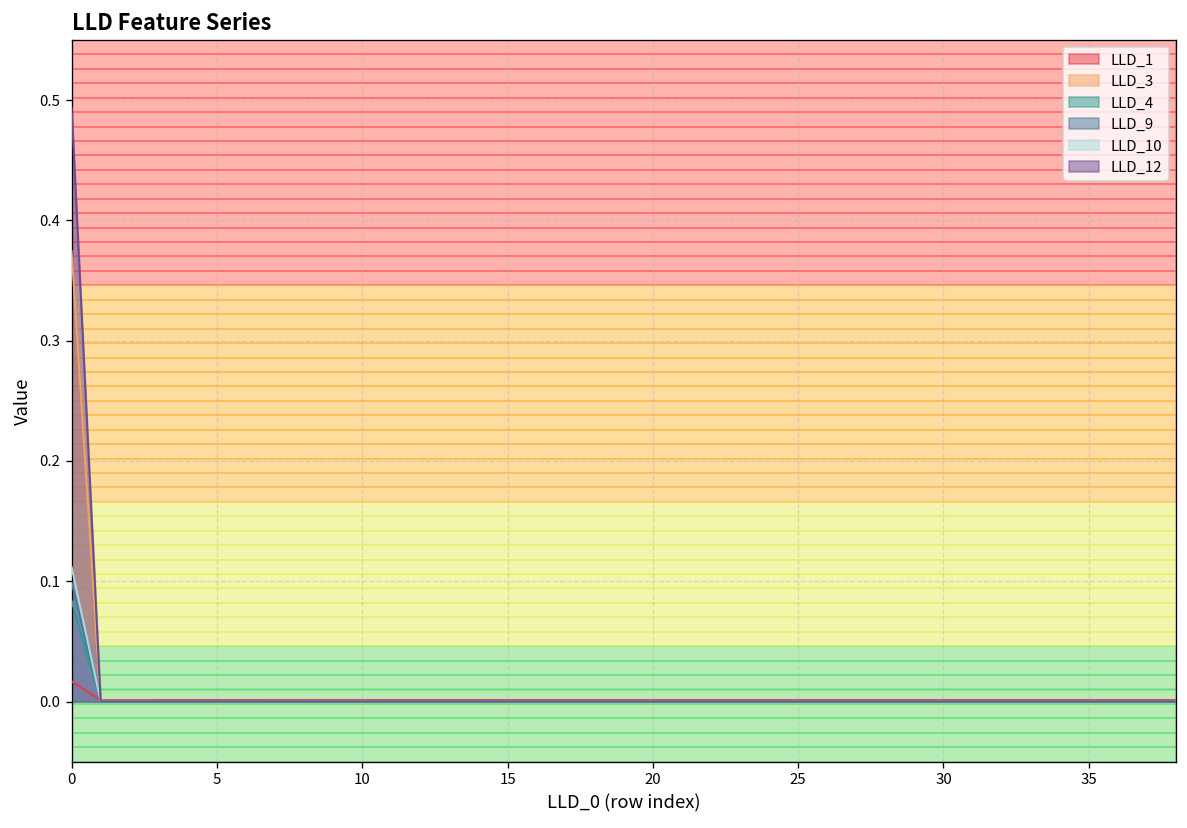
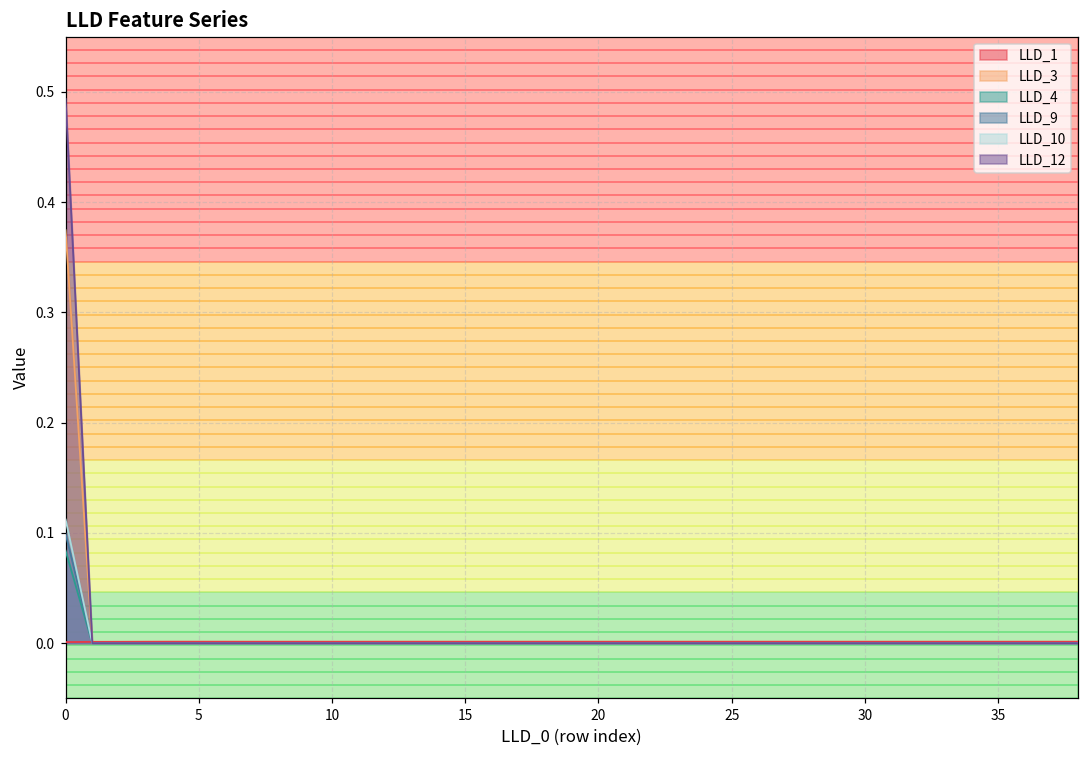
  {
    "LLD_1": {
-     "0": 0.017
+     "0": 0.001
    },
    "LLD_3": {
      "0": 0.374
    },
    "LLD_10": {
      "0": 0.112
    }
  }
